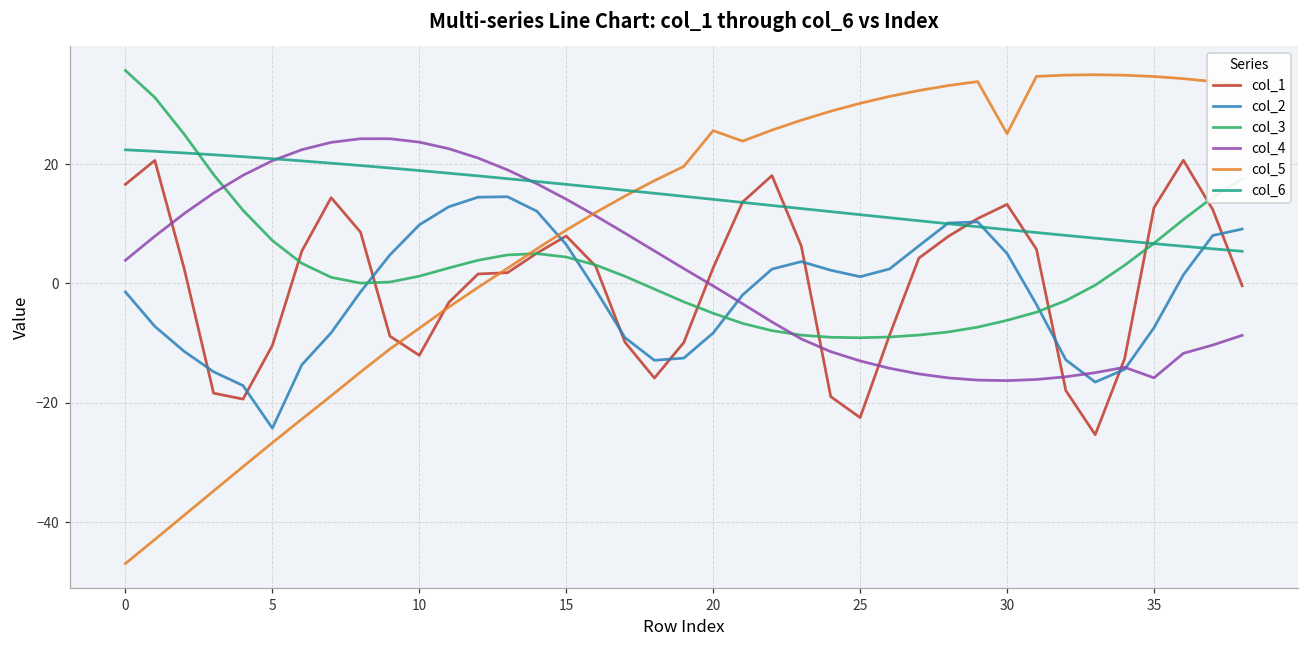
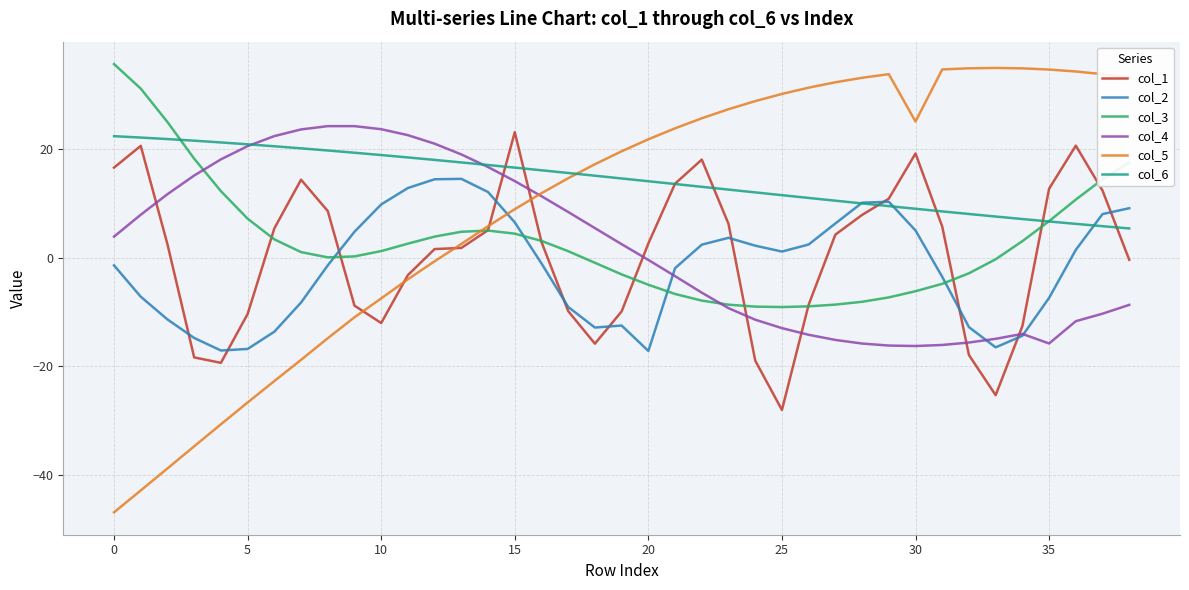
  {
    "col_1": {
      "0": 17,
      "5": -10,
      "10": -12,
-     "15": 8,
+     "15": 23,
      "20": 3,
-     "25": -22,
-     "30": 13,
+     "25": -28,
+     "30": 19,
      "35": 13
    },
    "col_2": {
      "0": -1,
-     "5": -24,
+     "5": -17,
      "10": 10,
      "15": 6,
-     "20": -8,
+     "20": -17,
      "25": 1,
      "30": 5,
      "35": -7
    },
    "col_4": {
      "0": 4,
      "10": 24,
      "15": 14,
      "20": 0,
      "25": -13,
      "30": -16,
      "35": -16
    },
    "col_5": {
      "0": -47,
      "5": -27,
      "10": -8,
      "15": 9,
-     "20": 26,
+     "20": 22,
      "25": 30,
      "30": 25,
      "35": 35
    }
  }
